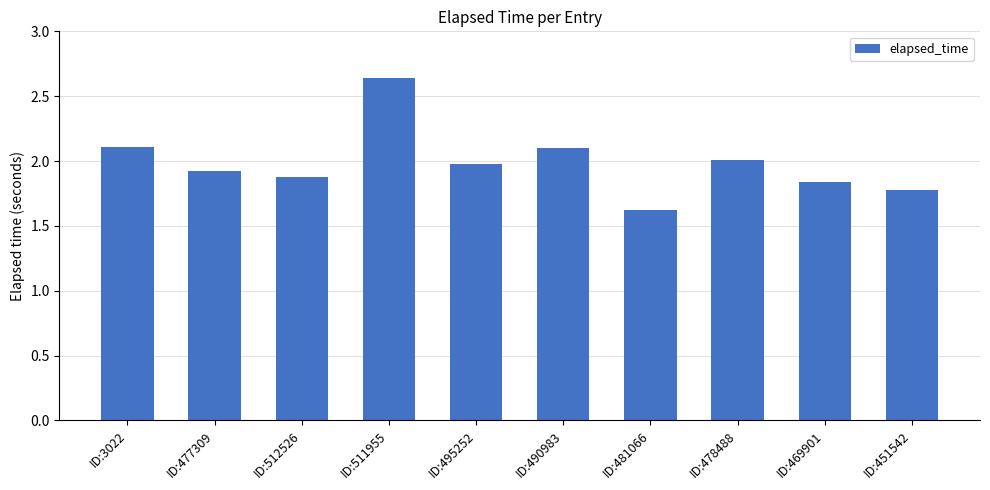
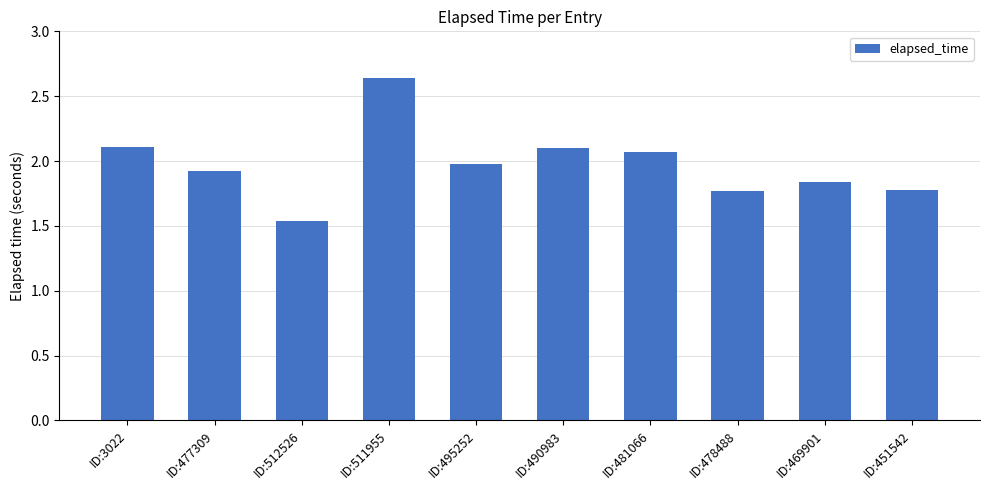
  {
    "ID:3022": 2.11,
    "ID:477309": 1.92,
-   "ID:512526": 1.87,
+   "ID:512526": 1.54,
    "ID:511955": 2.64,
    "ID:495252": 1.98,
    "ID:490983": 2.10,
-   "ID:481066": 1.62,
-   "ID:478488": 2.01,
+   "ID:481066": 2.07,
+   "ID:478488": 1.77,
    "ID:469901": 1.84,
    "ID:451542": 1.77
  }
